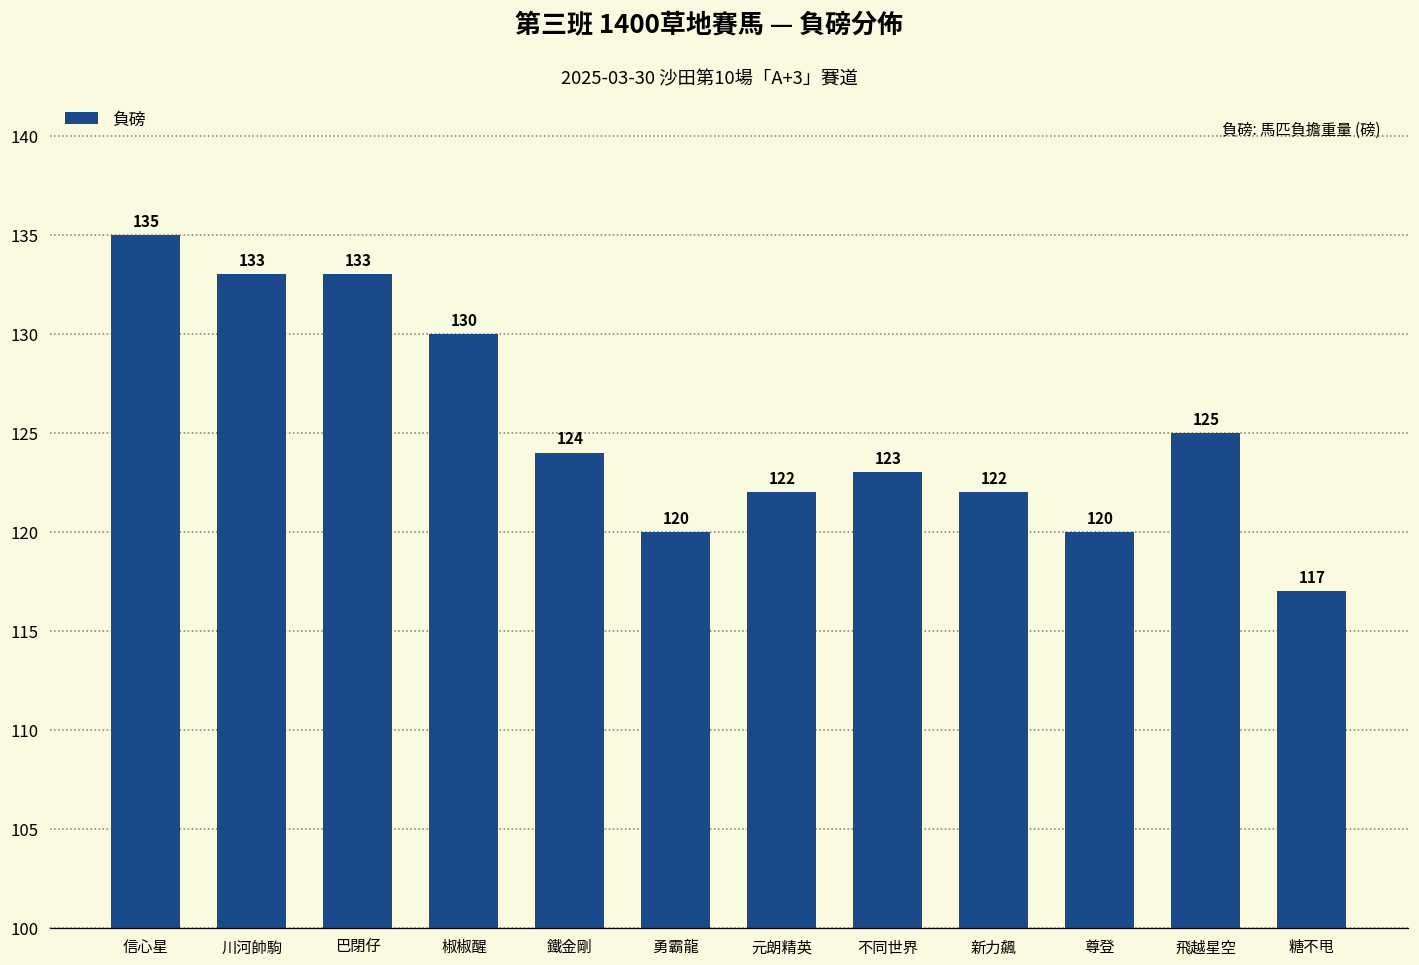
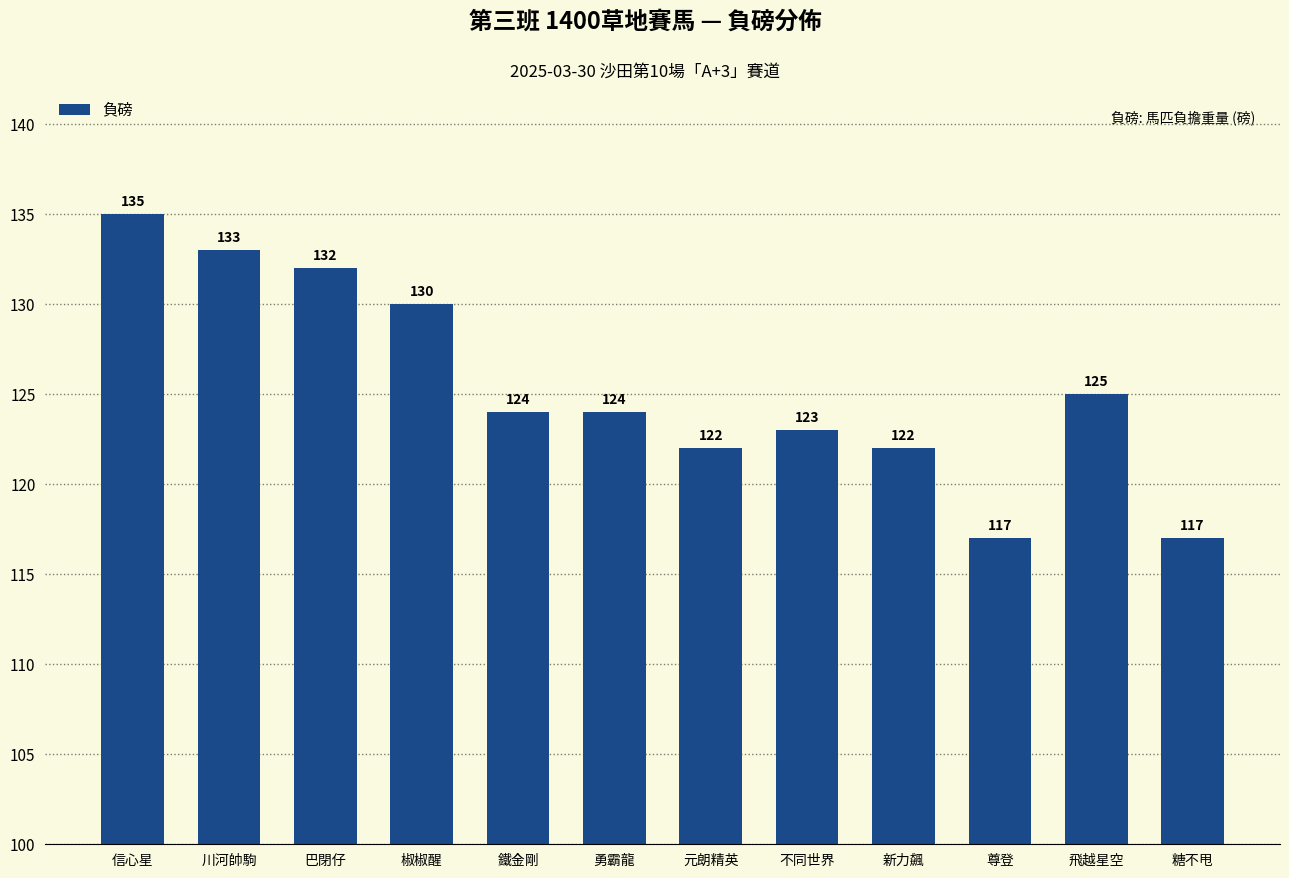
  {
    "信心星": 135,
    "川河帥駒": 133,
-   "巴閉仔": 133,
+   "巴閉仔": 132,
    "椒椒醒": 130,
    "鐵金剛": 124,
-   "勇霸龍": 120,
+   "勇霸龍": 124,
    "元朗精英": 122,
    "不同世界": 123,
    "新力飆": 122,
-   "尊登": 120,
+   "尊登": 117,
    "飛越星空": 125,
    "糖不甩": 117
  }
